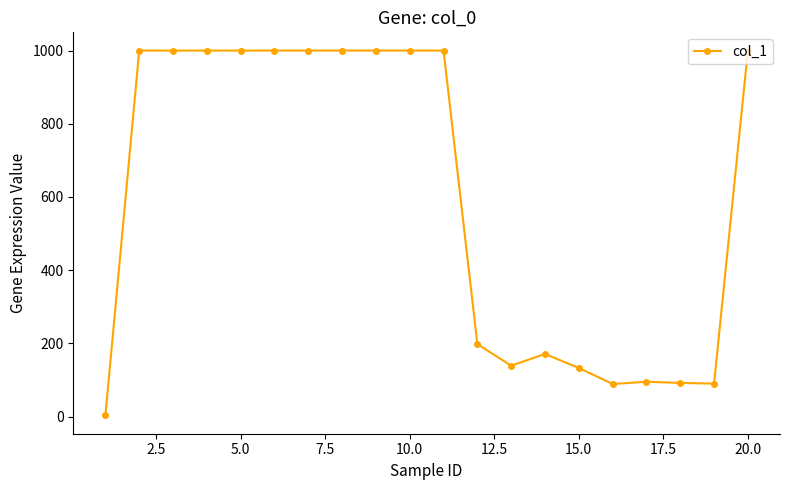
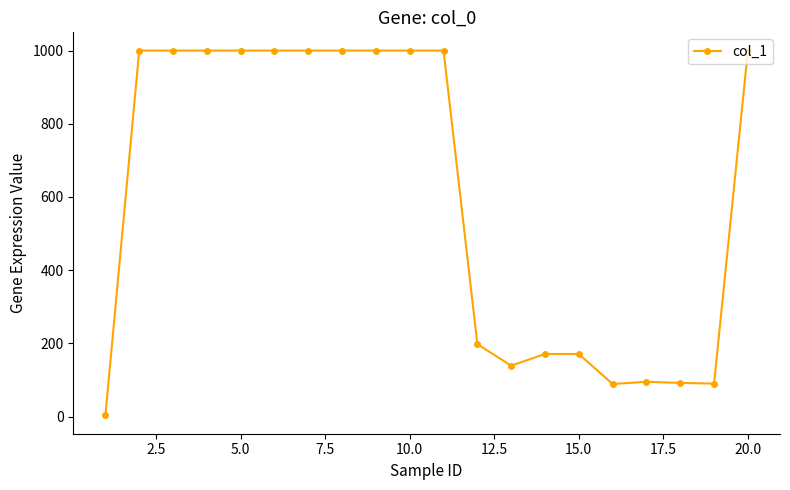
  {
    "5.0": 1000,
    "10.0": 1000,
-   "15.0": 130
+   "15.0": 170
  }
